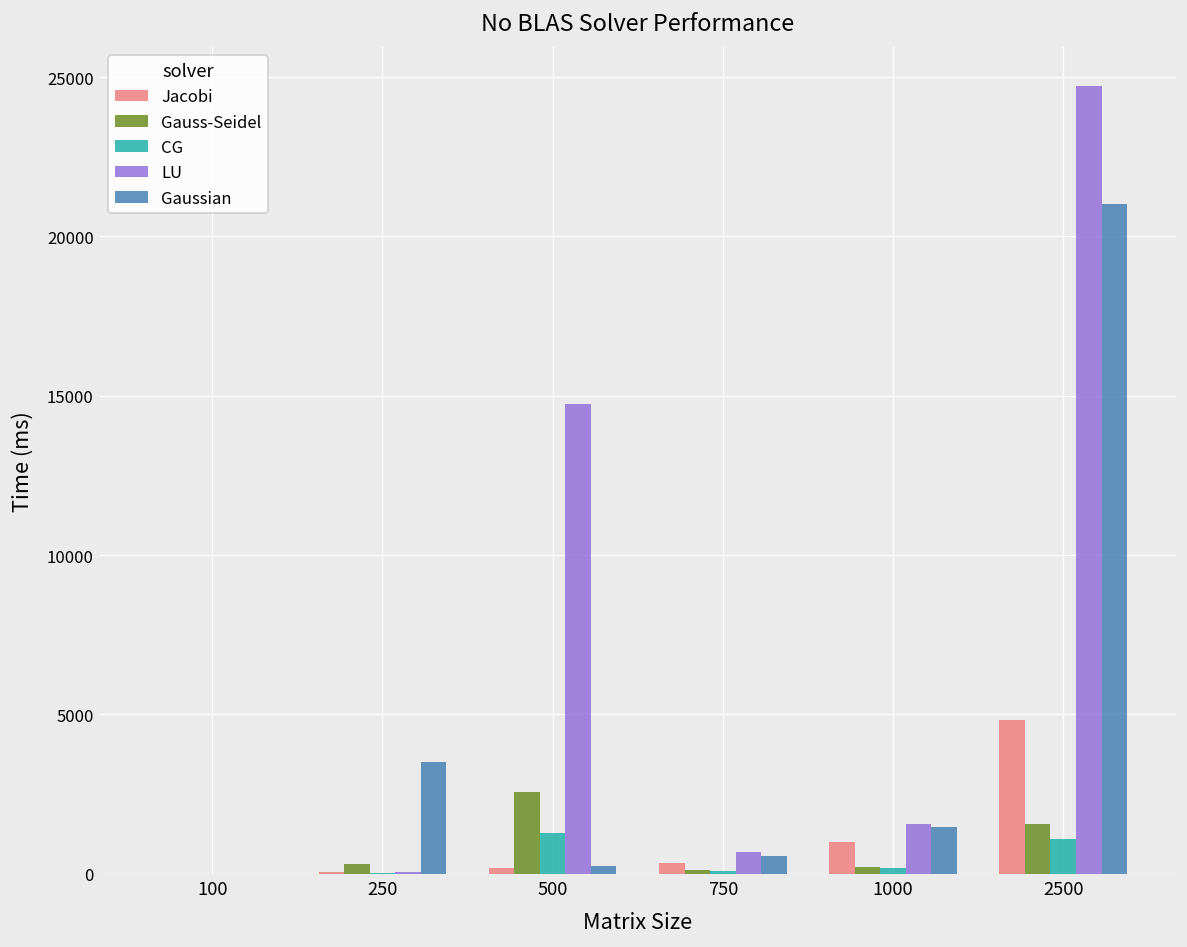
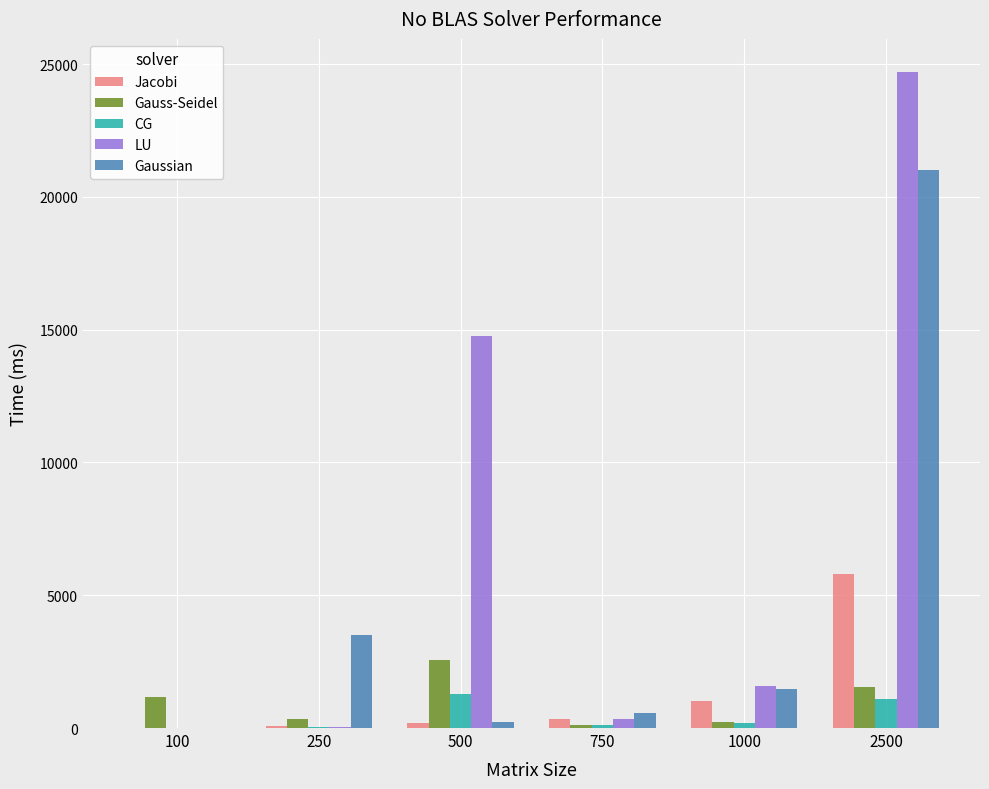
  {
    "Jacobi": {
      "500": 200,
      "750": 300,
      "1000": 1000,
-     "2500": 4800
+     "2500": 5800
    },
    "Gauss-Seidel": {
-     "100": 0,
+     "100": 1200,
      "250": 300,
      "500": 2600,
      "750": 100,
      "1000": 200,
      "2500": 1600
    },
    "CG": {
      "500": 1300,
      "750": 100,
      "1000": 200,
      "2500": 1100
    },
    "LU": {
      "500": 14700,
-     "750": 700,
+     "750": 300,
      "1000": 1600,
      "2500": 24700
    },
    "Gaussian": {
      "250": 3500,
      "500": 200,
      "750": 600,
      "1000": 1500,
      "2500": 21000
    }
  }
